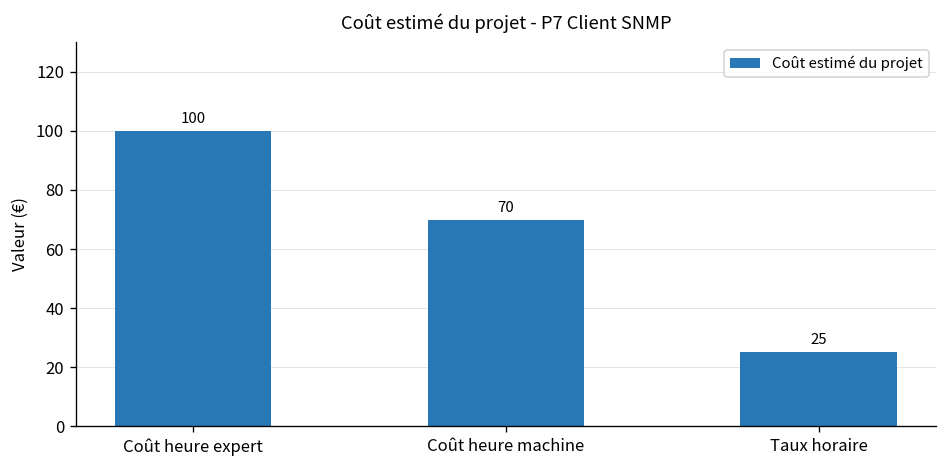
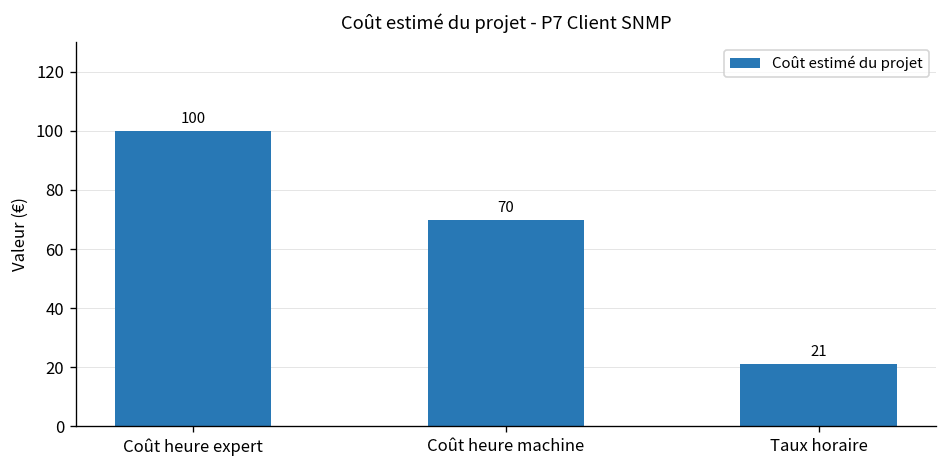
  {
    "Coût heure expert": 100,
    "Coût heure machine": 70,
-   "Taux horaire": 25
+   "Taux horaire": 21
  }
